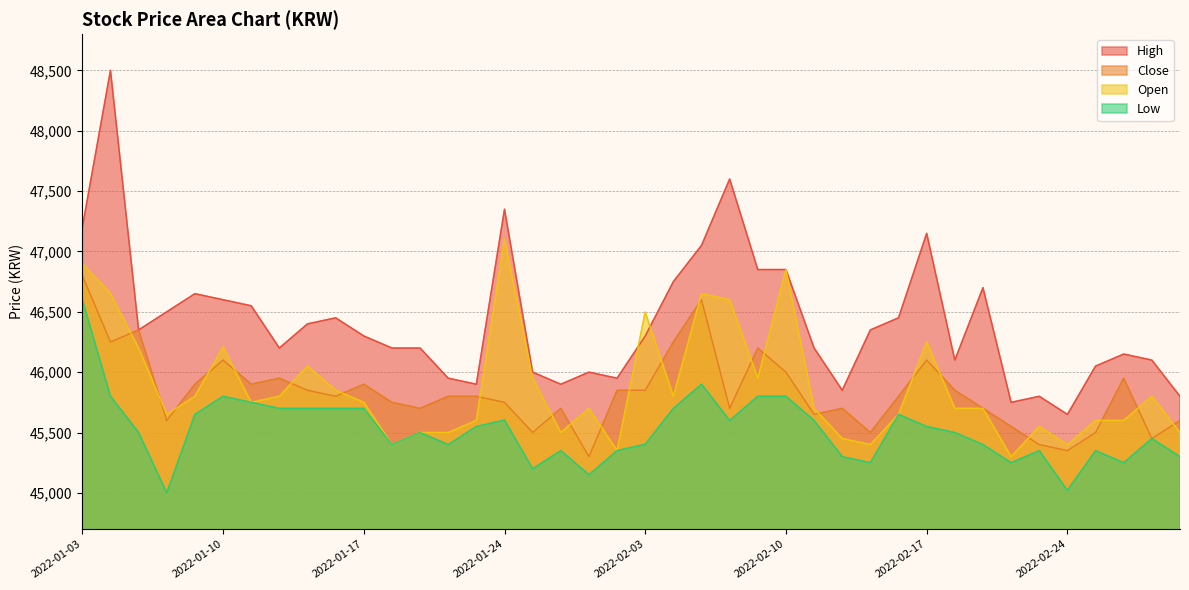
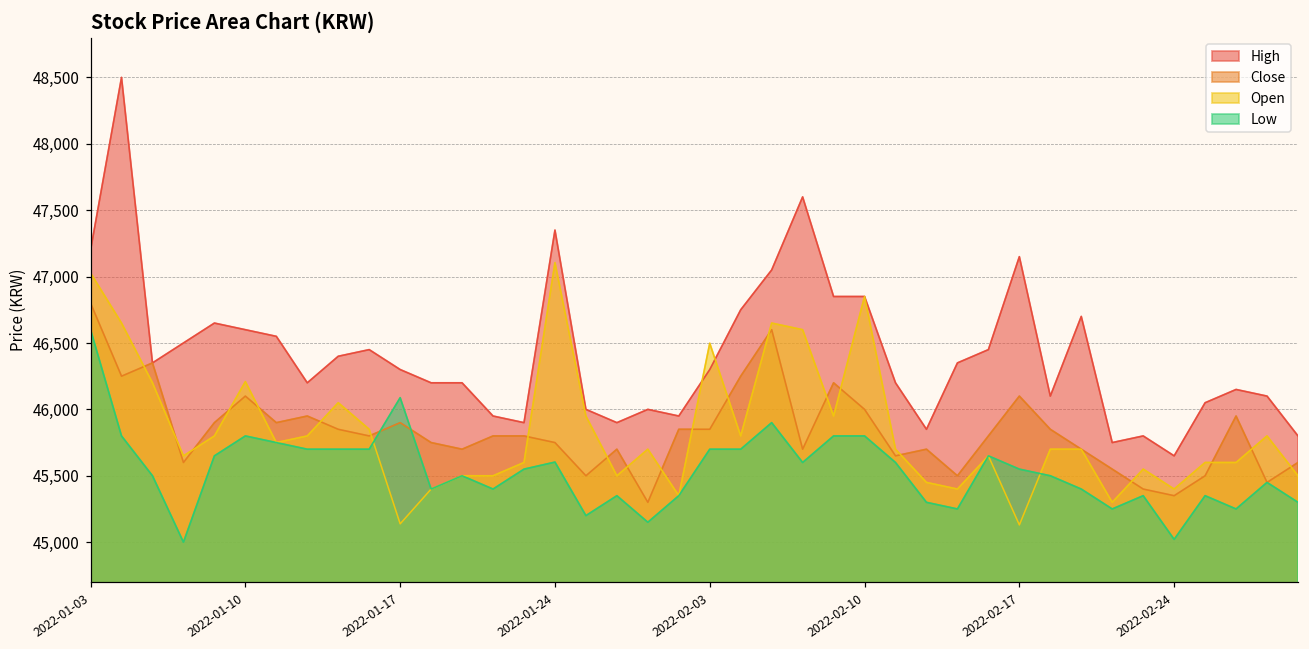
  {
    "Open": {
-     "2022-01-03": "46,900",
+     "2022-01-03": "47,030",
      "2022-01-10": "46,210",
-     "2022-01-17": "45,750",
+     "2022-01-17": "45,140",
      "2022-01-24": "47,110",
      "2022-02-03": "46,500",
-     "2022-02-17": "46,250",
+     "2022-02-17": "45,130",
      "2022-02-24": "45,400"
    },
    "Low": {
      "2022-01-03": "46,600",
      "2022-01-10": "45,800",
-     "2022-01-17": "45,700",
+     "2022-01-17": "46,090",
      "2022-01-24": "45,600",
-     "2022-02-03": "45,400",
+     "2022-02-03": "45,700",
      "2022-02-10": "45,800",
      "2022-02-17": "45,550",
      "2022-02-24": "45,020"
    }
  }
